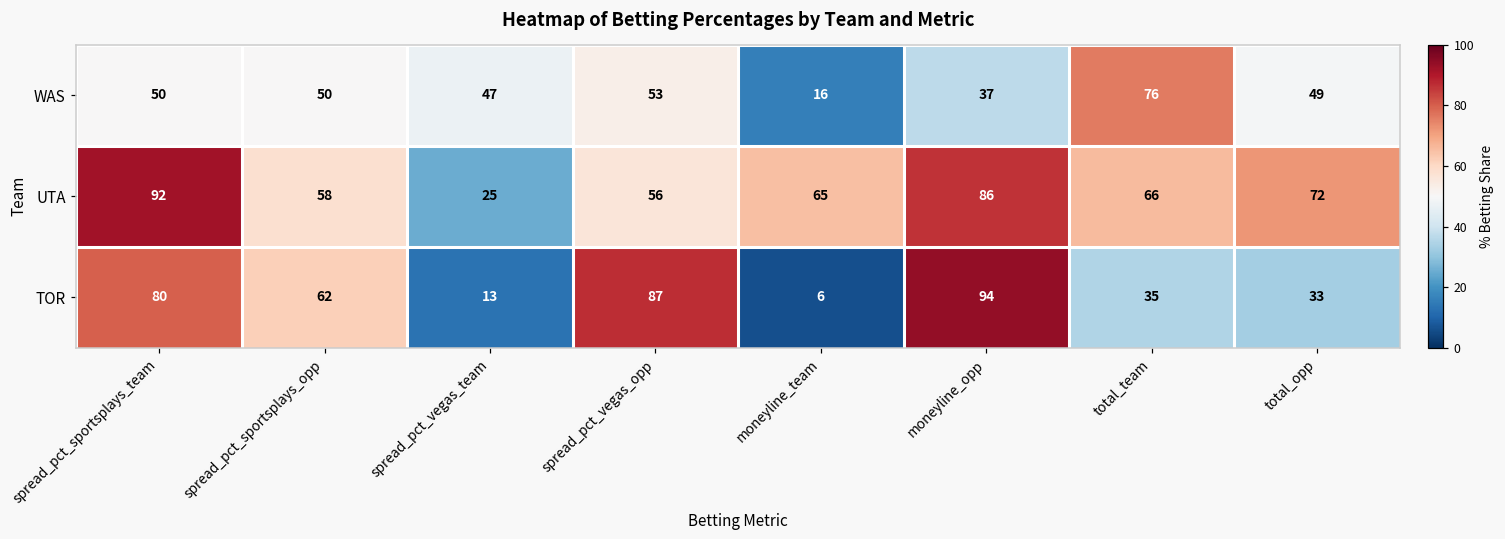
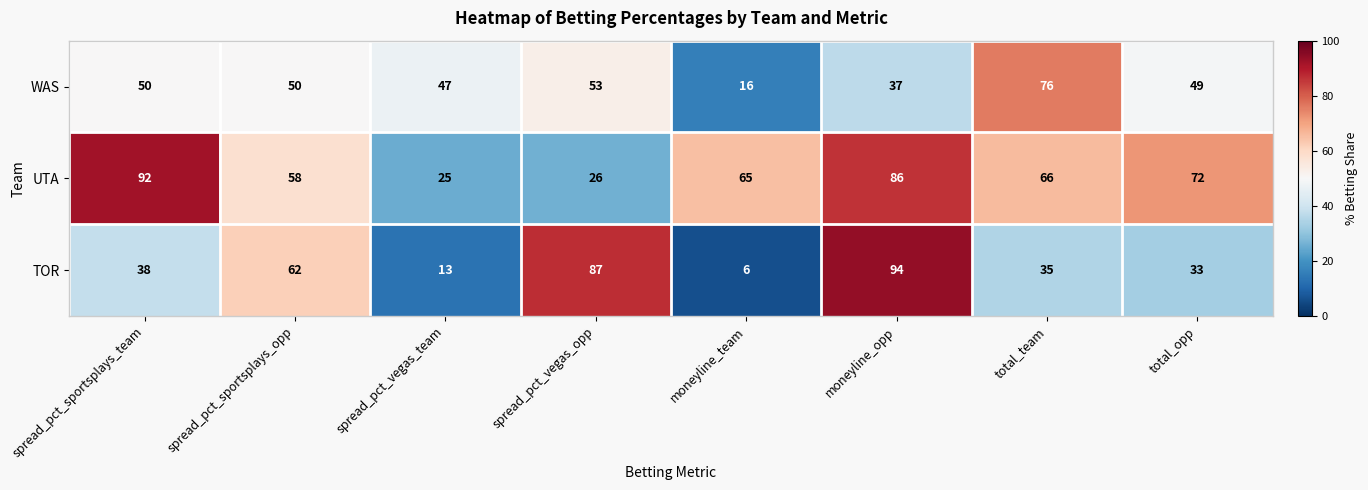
  {
    "WAS": {
      "spread_pct_sportsplays_team": 50,
      "spread_pct_sportsplays_opp": 50,
      "spread_pct_vegas_team": 47,
      "spread_pct_vegas_opp": 53,
      "moneyline_team": 16,
      "moneyline_opp": 37,
      "total_team": 76,
      "total_opp": 49
    },
    "UTA": {
      "spread_pct_sportsplays_team": 92,
      "spread_pct_sportsplays_opp": 58,
      "spread_pct_vegas_team": 25,
-     "spread_pct_vegas_opp": 56,
+     "spread_pct_vegas_opp": 26,
      "moneyline_team": 65,
      "moneyline_opp": 86,
      "total_team": 66,
      "total_opp": 72
    },
    "TOR": {
-     "spread_pct_sportsplays_team": 80,
+     "spread_pct_sportsplays_team": 38,
      "spread_pct_sportsplays_opp": 62,
      "spread_pct_vegas_team": 13,
      "spread_pct_vegas_opp": 87,
      "moneyline_team": 6,
      "moneyline_opp": 94,
      "total_team": 35,
      "total_opp": 33
    }
  }
